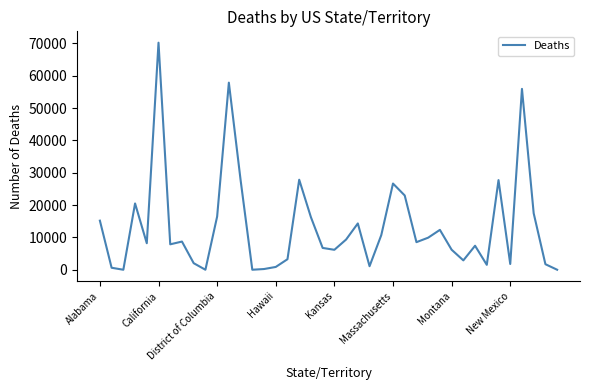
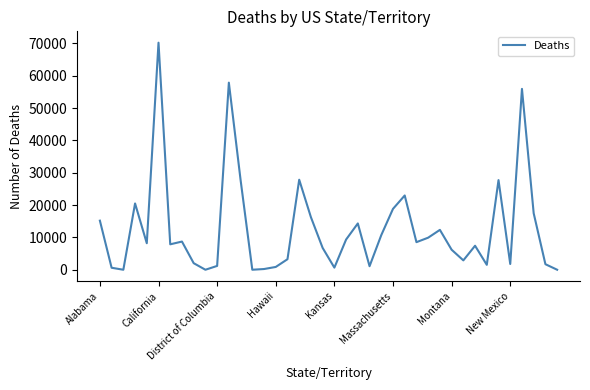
  {
    "Alabama": 15000,
    "California": 70000,
-   "District of Columbia": 16000,
+   "District of Columbia": 1000,
    "Hawaii": 1000,
-   "Kansas": 6000,
-   "Massachusetts": 27000,
+   "Kansas": 1000,
+   "Massachusetts": 19000,
    "Montana": 6000,
    "New Mexico": 2000
  }
